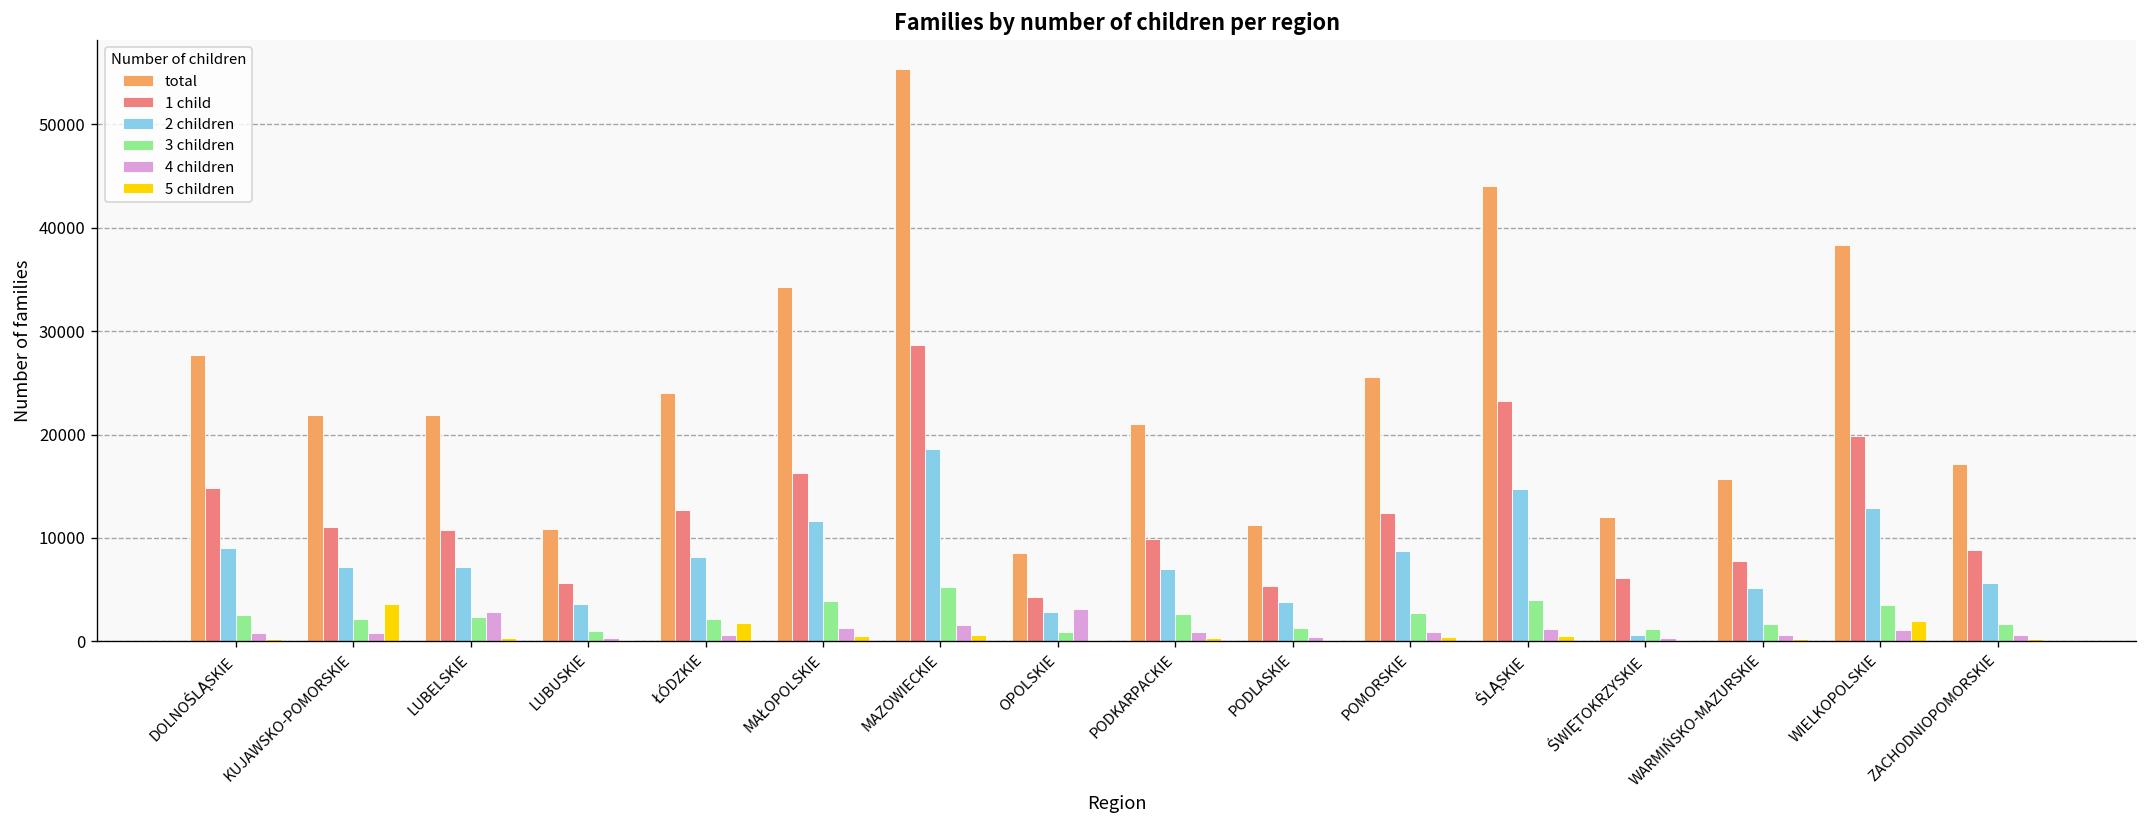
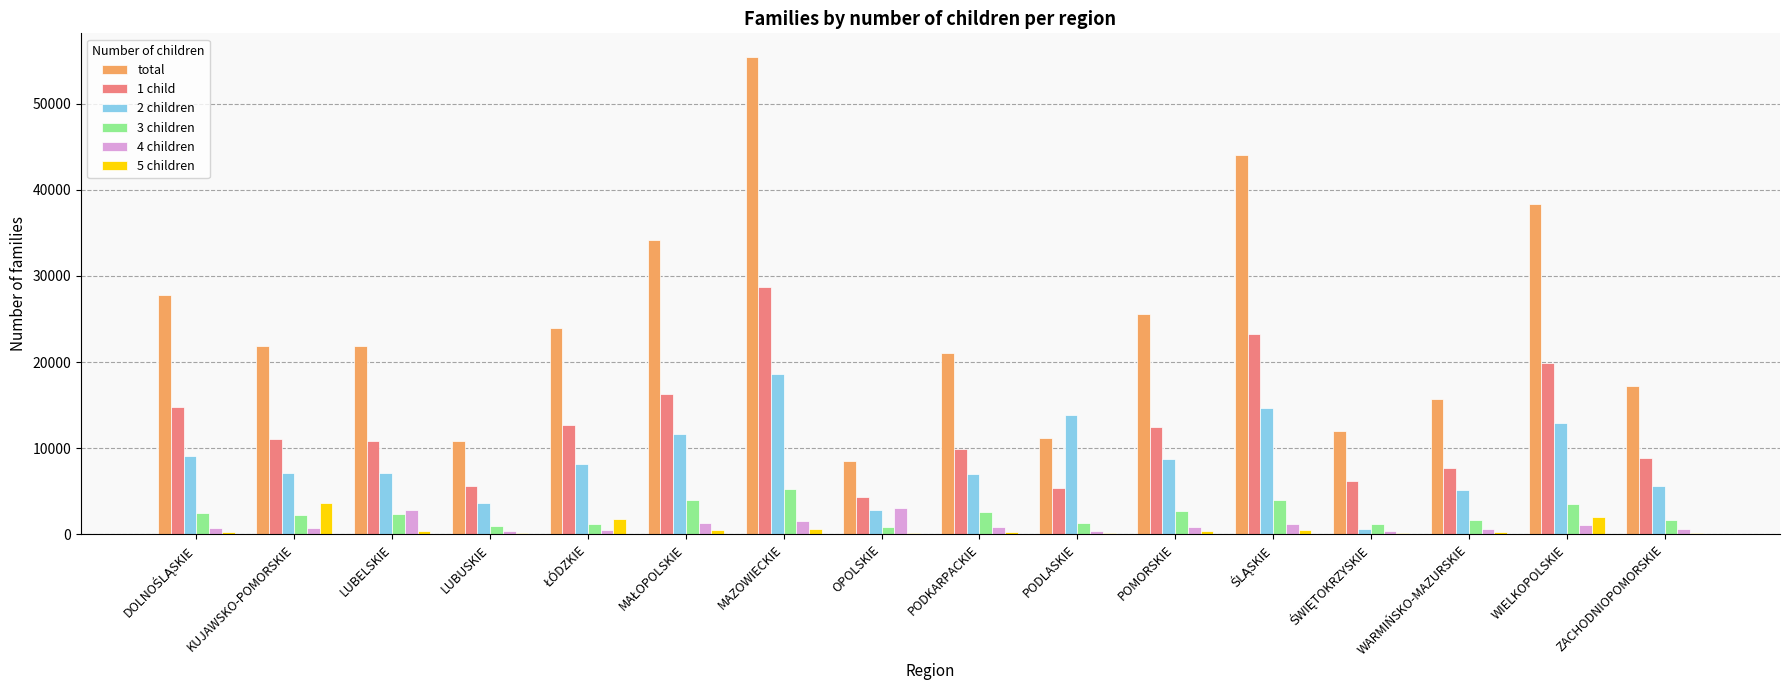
  {
    "2 children": {
      "DOLNOŚLĄSKIE": 9000,
      "KUJAWSKO-POMORSKIE": 7000,
      "LUBELSKIE": 7000,
      "LUBUSKIE": 4000,
      "ŁÓDZKIE": 8000,
      "MAŁOPOLSKIE": 12000,
      "MAZOWIECKIE": 19000,
      "OPOLSKIE": 3000,
      "PODKARPACKIE": 7000,
-     "PODLASKIE": 4000,
+     "PODLASKIE": 14000,
      "POMORSKIE": 9000,
      "ŚLĄSKIE": 15000,
      "ŚWIĘTOKRZYSKIE": 1000,
      "WARMIŃSKO-MAZURSKIE": 5000,
      "WIELKOPOLSKIE": 13000,
      "ZACHODNIOPOMORSKIE": 6000
    },
    "3 children": {
      "DOLNOŚLĄSKIE": 3000,
      "KUJAWSKO-POMORSKIE": 2000,
      "LUBELSKIE": 2000,
      "LUBUSKIE": 1000,
-     "ŁÓDZKIE": 2000,
+     "ŁÓDZKIE": 1000,
      "MAŁOPOLSKIE": 4000,
      "MAZOWIECKIE": 5000,
      "OPOLSKIE": 1000,
      "PODKARPACKIE": 3000,
      "PODLASKIE": 1000,
      "POMORSKIE": 3000,
      "ŚLĄSKIE": 4000,
      "ŚWIĘTOKRZYSKIE": 1000,
      "WARMIŃSKO-MAZURSKIE": 2000,
      "WIELKOPOLSKIE": 4000,
      "ZACHODNIOPOMORSKIE": 2000
    },
    "4 children": {
      "DOLNOŚLĄSKIE": 1000,
      "KUJAWSKO-POMORSKIE": 1000,
      "LUBELSKIE": 3000,
      "LUBUSKIE": 0,
      "ŁÓDZKIE": 1000,
      "MAŁOPOLSKIE": 1000,
      "MAZOWIECKIE": 2000,
      "OPOLSKIE": 3000,
      "PODKARPACKIE": 1000,
      "PODLASKIE": 0,
      "POMORSKIE": 1000,
      "ŚLĄSKIE": 1000,
      "ŚWIĘTOKRZYSKIE": 0,
      "WARMIŃSKO-MAZURSKIE": 1000,
      "WIELKOPOLSKIE": 1000,
      "ZACHODNIOPOMORSKIE": 1000
    },
    "5 children": {
      "KUJAWSKO-POMORSKIE": 4000,
      "LUBELSKIE": 0,
      "ŁÓDZKIE": 2000,
      "MAŁOPOLSKIE": 1000,
      "MAZOWIECKIE": 1000,
      "PODKARPACKIE": 0,
      "POMORSKIE": 0,
      "ŚLĄSKIE": 0,
      "WIELKOPOLSKIE": 2000
    }
  }
